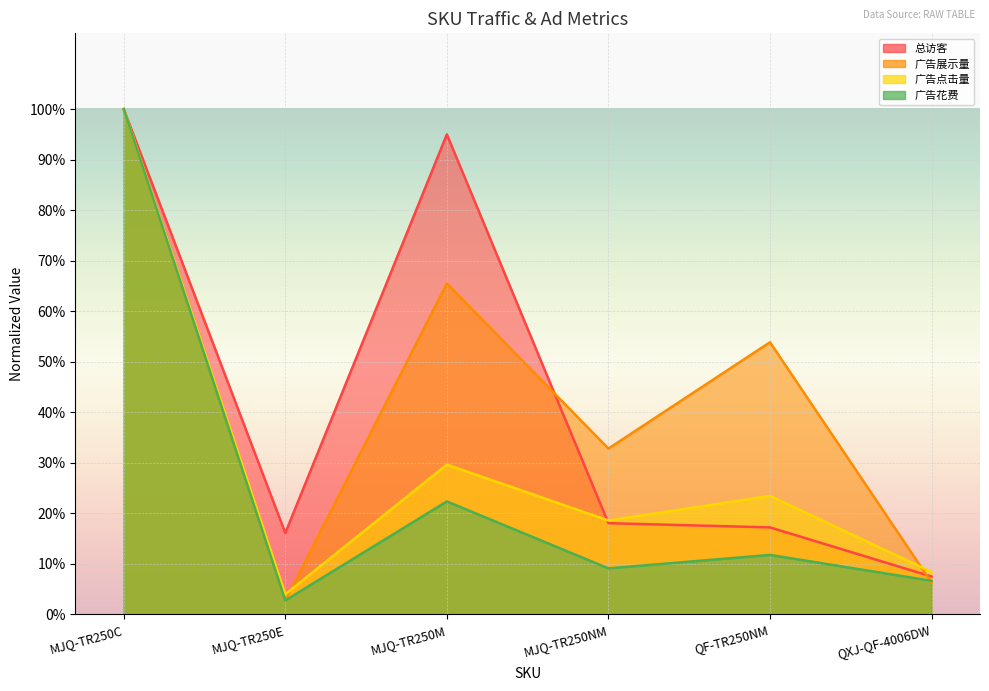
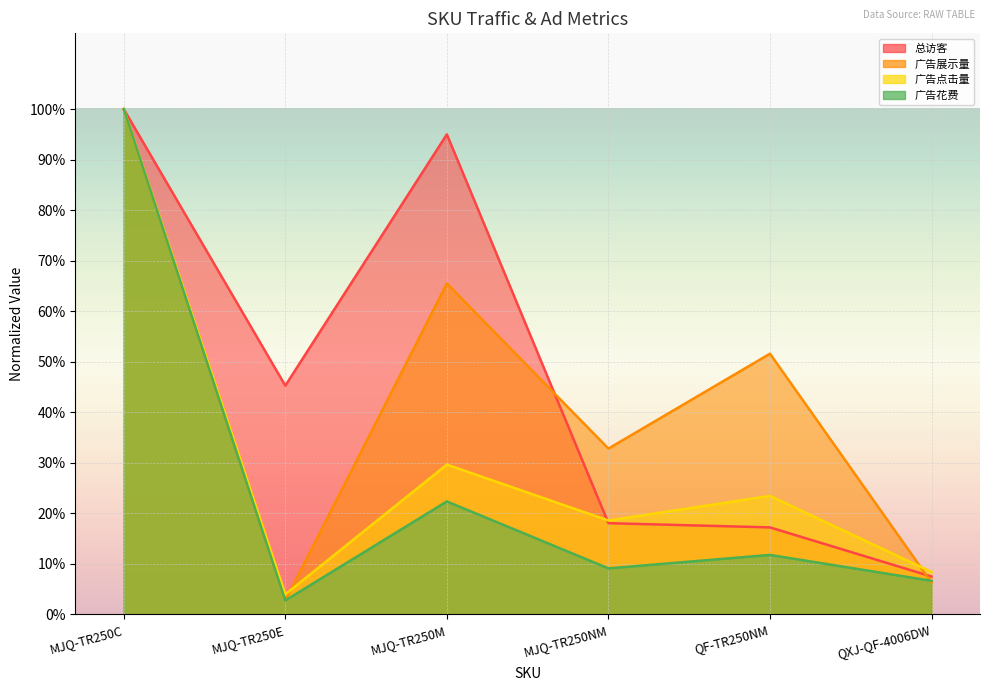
  {
    "总访客": {
-     "MJQ-TR250E": "16%",
+     "MJQ-TR250E": "45%",
      "MJQ-TR250M": "95%",
      "MJQ-TR250NM": "18%",
      "QF-TR250NM": "17%",
      "QXJ-QF-4006DW": "8%"
    },
    "广告展示量": {
      "MJQ-TR250M": "65%",
      "MJQ-TR250NM": "33%",
-     "QF-TR250NM": "54%"
+     "QF-TR250NM": "52%"
    },
    "广告点击量": {
      "MJQ-TR250E": "4%",
      "MJQ-TR250M": "30%",
      "MJQ-TR250NM": "19%",
      "QF-TR250NM": "23%",
      "QXJ-QF-4006DW": "8%"
    },
    "广告花费": {
      "MJQ-TR250M": "22%",
      "MJQ-TR250NM": "9%",
      "QF-TR250NM": "12%"
    }
  }
